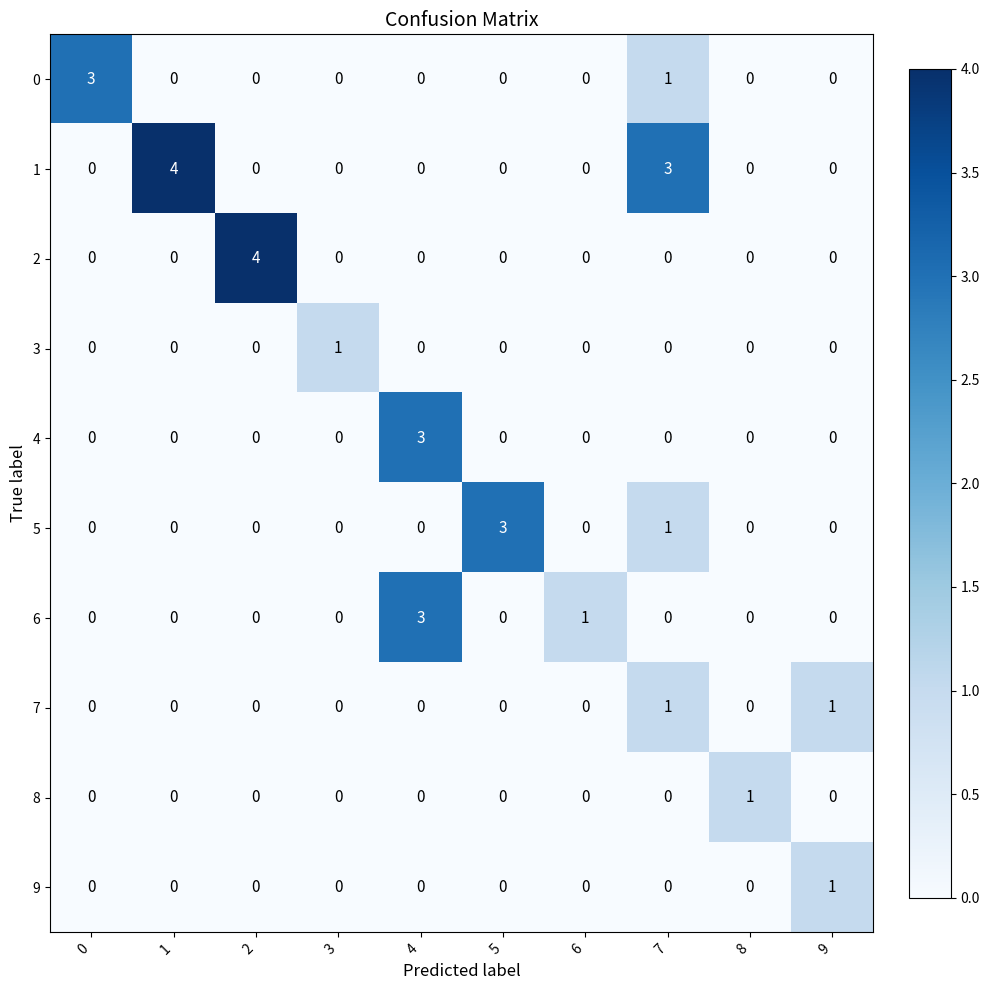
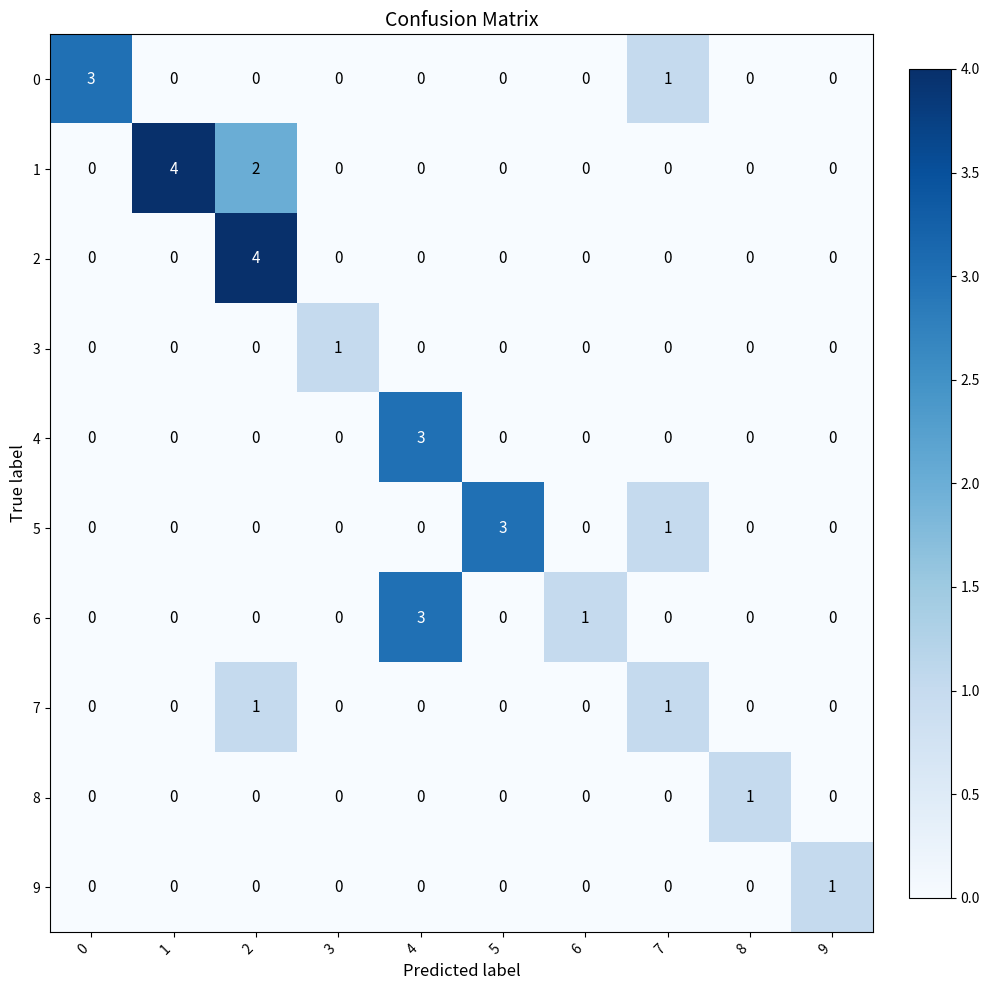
  {
    "0": {
      "0": 3,
      "1": 0,
      "2": 0,
      "3": 0,
      "4": 0,
      "5": 0,
      "6": 0,
      "7": 1,
      "8": 0,
      "9": 0
    },
    "1": {
      "0": 0,
      "1": 4,
-     "2": 0,
+     "2": 2,
      "3": 0,
      "4": 0,
      "5": 0,
      "6": 0,
-     "7": 3,
+     "7": 0,
      "8": 0,
      "9": 0
    },
    "2": {
      "0": 0,
      "1": 0,
      "2": 4,
      "3": 0,
      "4": 0,
      "5": 0,
      "6": 0,
      "7": 0,
      "8": 0,
      "9": 0
    },
    "3": {
      "0": 0,
      "1": 0,
      "2": 0,
      "3": 1,
      "4": 0,
      "5": 0,
      "6": 0,
      "7": 0,
      "8": 0,
      "9": 0
    },
    "4": {
      "0": 0,
      "1": 0,
      "2": 0,
      "3": 0,
      "4": 3,
      "5": 0,
      "6": 0,
      "7": 0,
      "8": 0,
      "9": 0
    },
    "5": {
      "0": 0,
      "1": 0,
      "2": 0,
      "3": 0,
      "4": 0,
      "5": 3,
      "6": 0,
      "7": 1,
      "8": 0,
      "9": 0
    },
    "6": {
      "0": 0,
      "1": 0,
      "2": 0,
      "3": 0,
      "4": 3,
      "5": 0,
      "6": 1,
      "7": 0,
      "8": 0,
      "9": 0
    },
    "7": {
      "0": 0,
      "1": 0,
-     "2": 0,
+     "2": 1,
      "3": 0,
      "4": 0,
      "5": 0,
      "6": 0,
      "7": 1,
      "8": 0,
-     "9": 1
+     "9": 0
    },
    "8": {
      "0": 0,
      "1": 0,
      "2": 0,
      "3": 0,
      "4": 0,
      "5": 0,
      "6": 0,
      "7": 0,
      "8": 1,
      "9": 0
    },
    "9": {
      "0": 0,
      "1": 0,
      "2": 0,
      "3": 0,
      "4": 0,
      "5": 0,
      "6": 0,
      "7": 0,
      "8": 0,
      "9": 1
    }
  }
